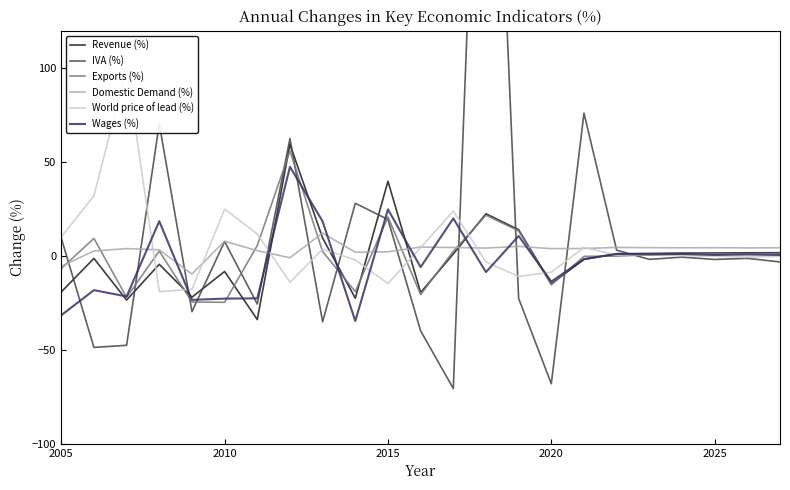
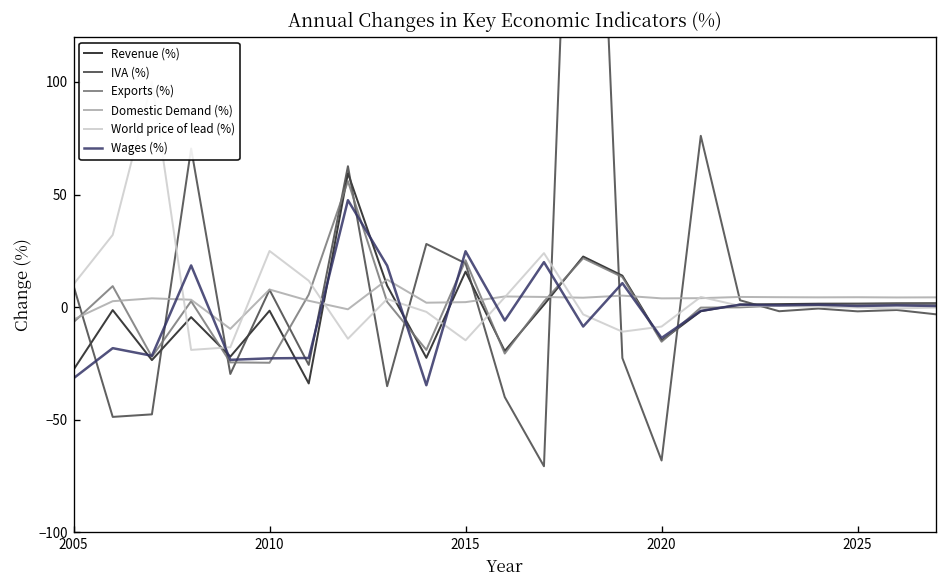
  {
    "Revenue (%)": {
-     "2005": -19,
-     "2010": -8,
-     "2015": 40
+     "2005": -28,
+     "2010": -2,
+     "2015": 16
    },
    "Exports (%)": {
      "2010": -25,
      "2015": 21
    }
  }
